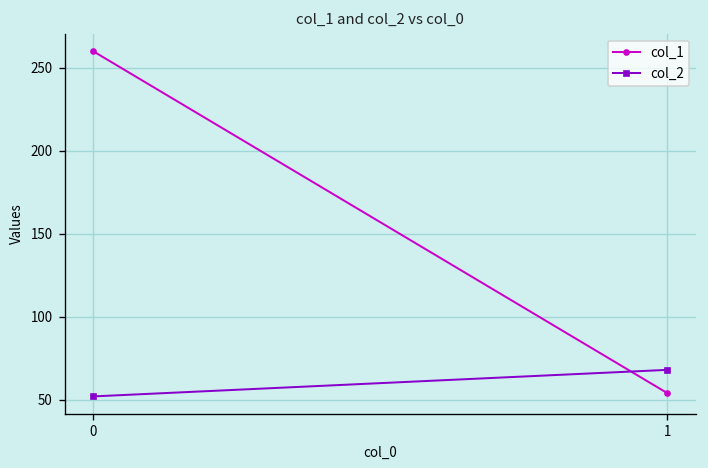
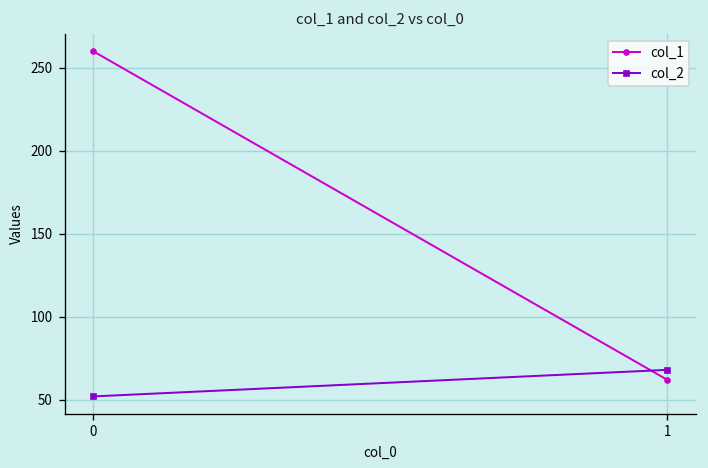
  {
    "col_1": {
      "0": 260,
-     "1": 54
+     "1": 62
    },
    "col_2": {
      "0": 52,
      "1": 68
    }
  }
